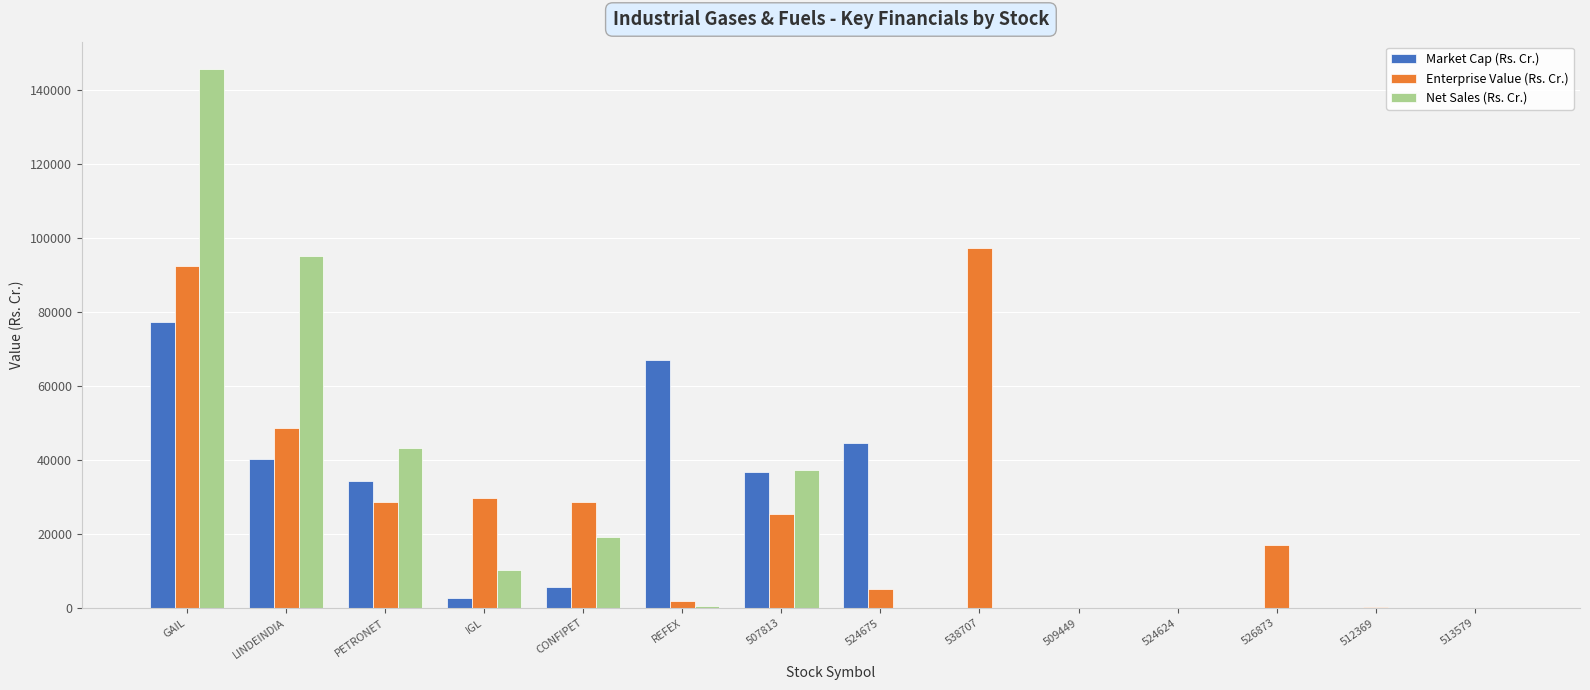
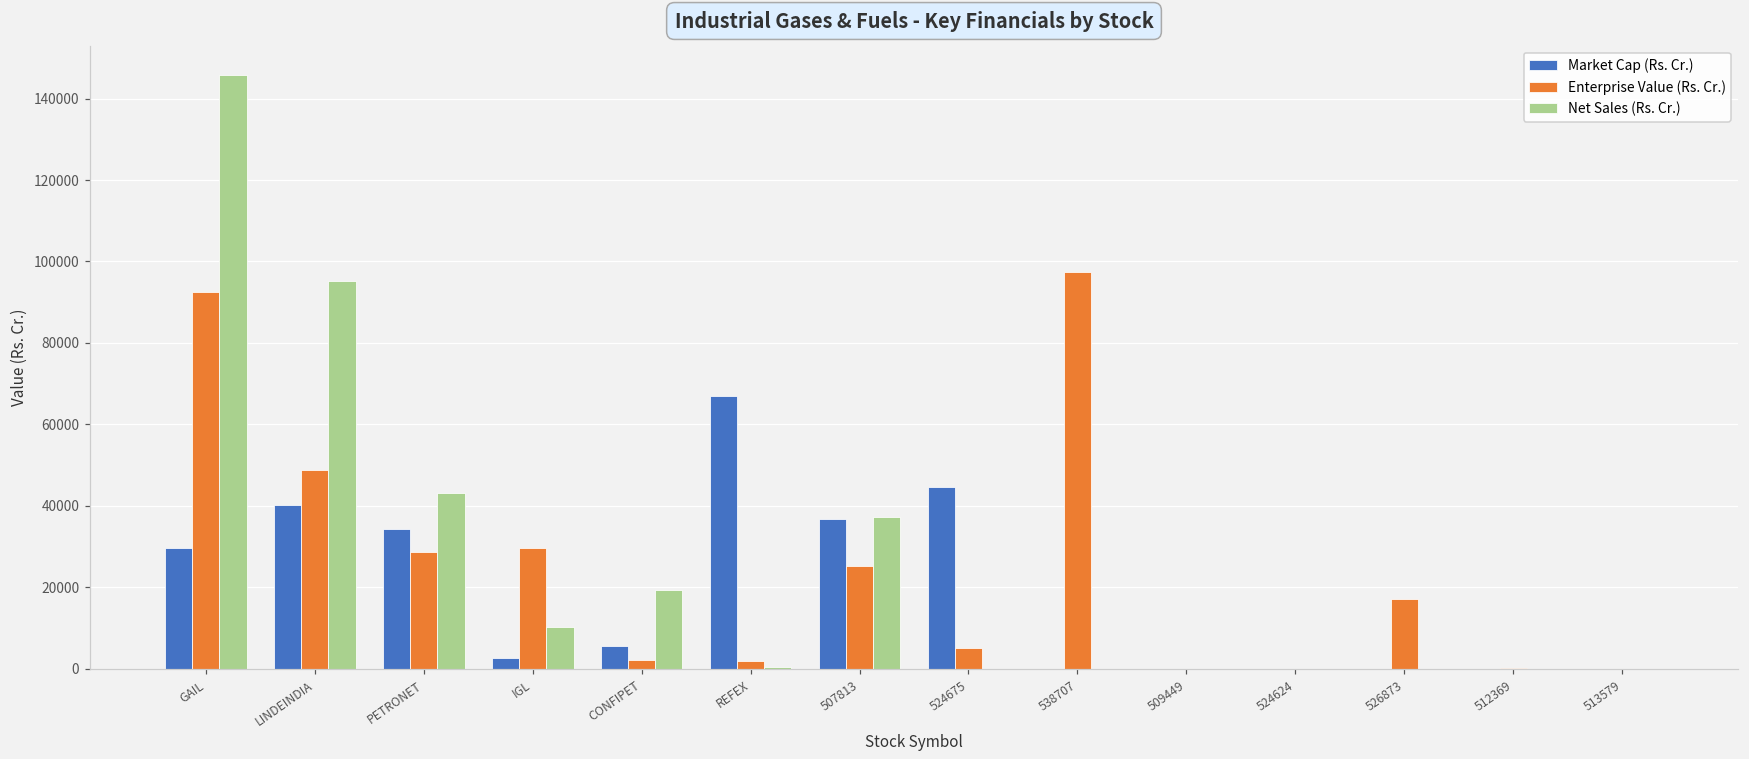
  {
    "Market Cap (Rs. Cr.)": {
-     "GAIL": 77000,
+     "GAIL": 30000,
      "LINDEINDIA": 40000,
      "PETRONET": 34000,
      "IGL": 3000,
      "CONFIPET": 6000,
      "REFEX": 67000,
      "507813": 37000,
      "524675": 45000
    },
    "Enterprise Value (Rs. Cr.)": {
      "GAIL": 92000,
      "LINDEINDIA": 49000,
      "PETRONET": 29000,
      "IGL": 30000,
-     "CONFIPET": 29000,
+     "CONFIPET": 2000,
      "REFEX": 2000,
      "507813": 25000,
      "524675": 5000,
      "538707": 97000,
      "526873": 17000
    },
    "Net Sales (Rs. Cr.)": {
      "GAIL": 146000,
      "LINDEINDIA": 95000,
      "PETRONET": 43000,
      "IGL": 10000,
      "CONFIPET": 19000,
      "507813": 37000,
      "526873": 0,
      "513579": 0
    }
  }
